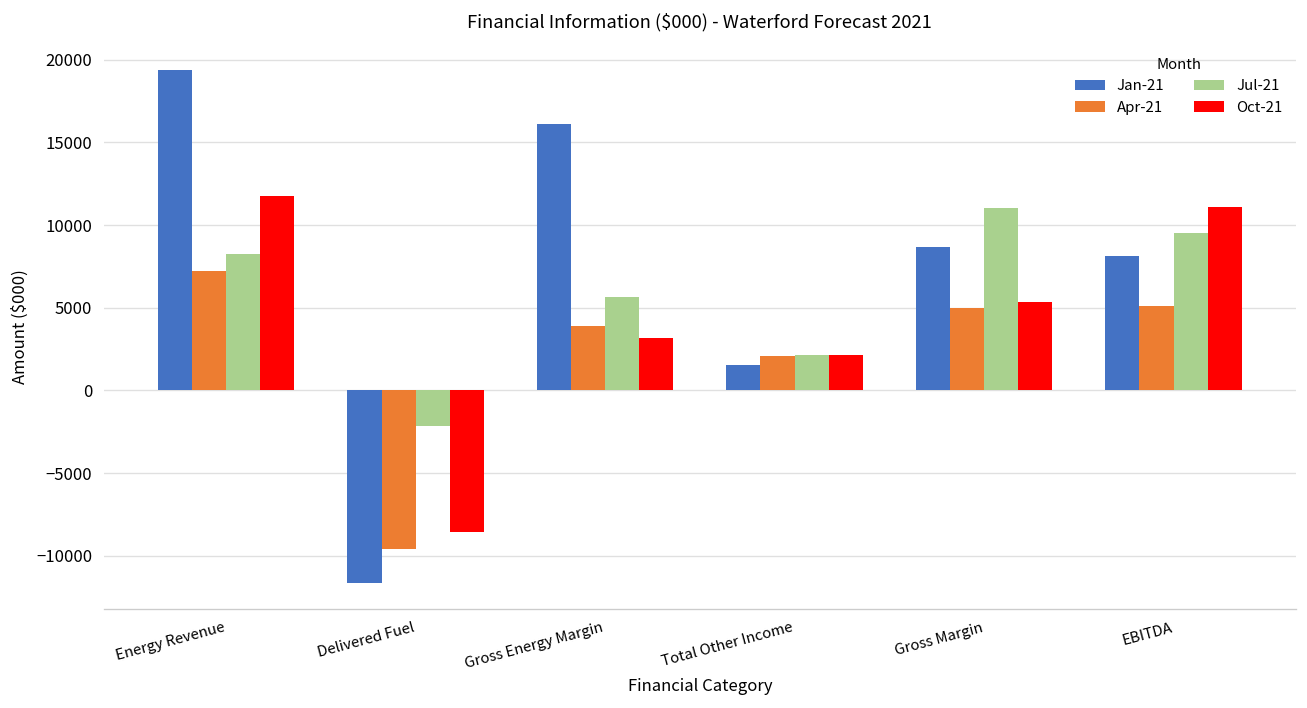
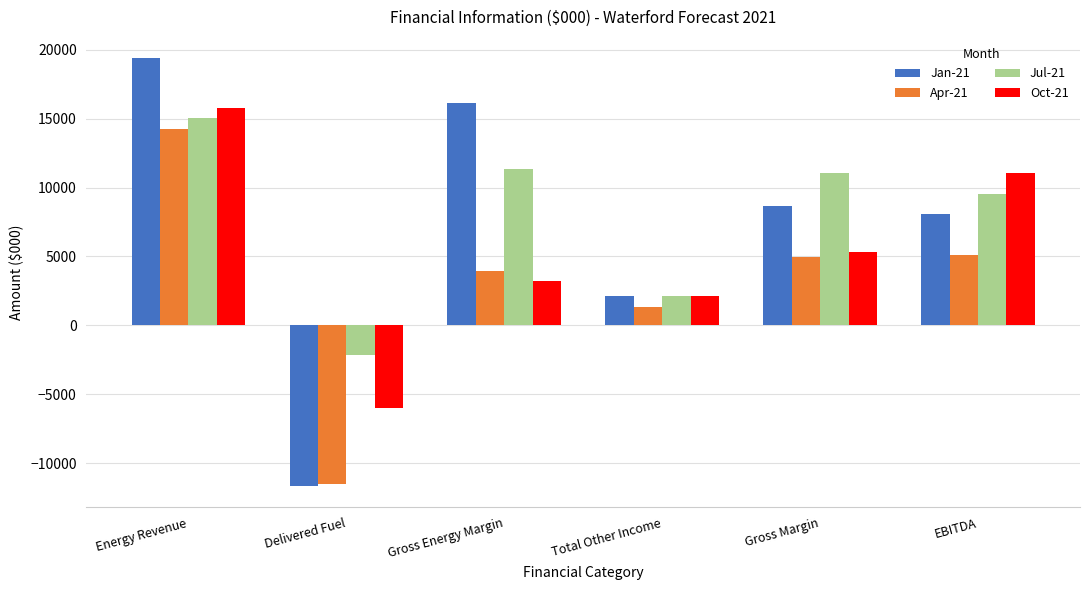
  {
    "Jan-21": {
      "Energy Revenue": 19400,
      "Delivered Fuel": -11700,
      "Gross Energy Margin": 16100,
-     "Total Other Income": 1500,
+     "Total Other Income": 2100,
      "Gross Margin": 8700,
      "EBITDA": 8100
    },
    "Apr-21": {
-     "Energy Revenue": 7200,
-     "Delivered Fuel": -9600,
+     "Energy Revenue": 14300,
+     "Delivered Fuel": -11500,
      "Gross Energy Margin": 3900,
-     "Total Other Income": 2100,
+     "Total Other Income": 1300,
      "Gross Margin": 5000,
      "EBITDA": 5100
    },
    "Jul-21": {
-     "Energy Revenue": 8300,
+     "Energy Revenue": 15000,
      "Delivered Fuel": -2200,
-     "Gross Energy Margin": 5700,
+     "Gross Energy Margin": 11300,
      "Total Other Income": 2100,
      "Gross Margin": 11000,
      "EBITDA": 9500
    },
    "Oct-21": {
-     "Energy Revenue": 11800,
-     "Delivered Fuel": -8600,
+     "Energy Revenue": 15800,
+     "Delivered Fuel": -6000,
      "Gross Energy Margin": 3200,
      "Total Other Income": 2100,
      "Gross Margin": 5300,
      "EBITDA": 11100
    }
  }
